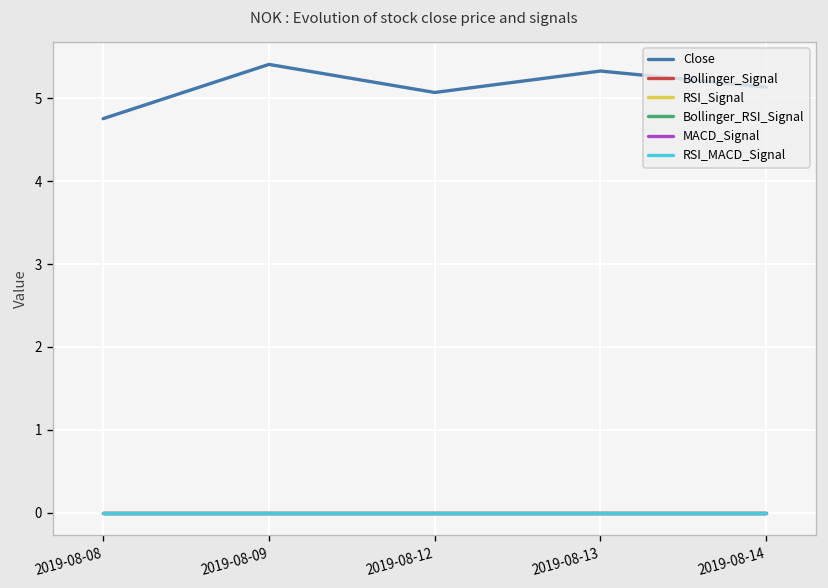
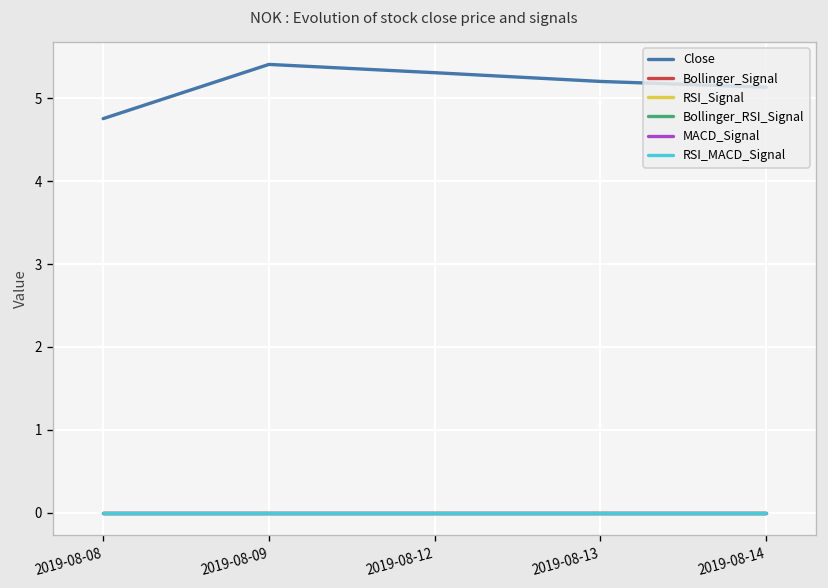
  {
    "Close": {
      "2019-08-08": 4.8,
      "2019-08-09": 5.4,
-     "2019-08-12": 5.1,
-     "2019-08-13": 5.3
+     "2019-08-12": 5.3,
+     "2019-08-13": 5.2
    },
    "RSI_MACD_Signal": {
      "2019-08-08": 0.0,
      "2019-08-09": 0.0,
      "2019-08-12": 0.0,
      "2019-08-13": 0.0,
      "2019-08-14": 0.0
    }
  }
